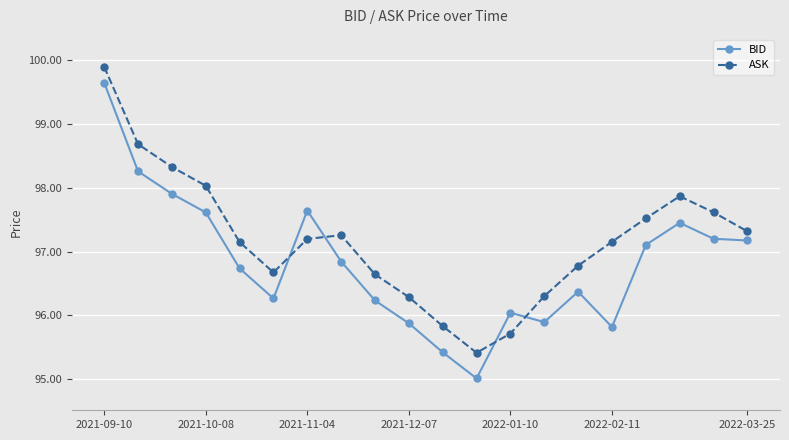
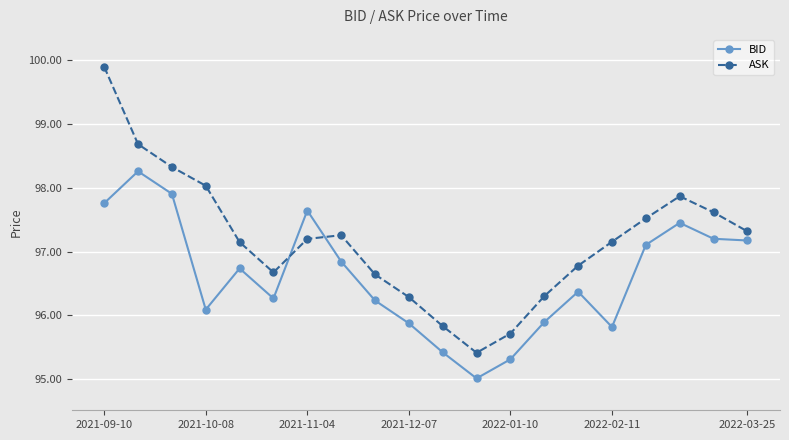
  {
    "BID": {
-     "2021-09-10": 99.7,
-     "2021-10-08": 97.6,
+     "2021-09-10": 97.8,
+     "2021-10-08": 96.1,
      "2021-11-04": 97.6,
      "2021-12-07": 95.9,
-     "2022-01-10": 96.0,
+     "2022-01-10": 95.3,
      "2022-02-11": 95.8,
      "2022-03-25": 97.2
    },
    "ASK": {
      "2021-09-10": 99.9,
      "2021-10-08": 98.0,
      "2021-11-04": 97.2,
      "2021-12-07": 96.3,
      "2022-01-10": 95.7,
      "2022-02-11": 97.2,
      "2022-03-25": 97.3
    }
  }
